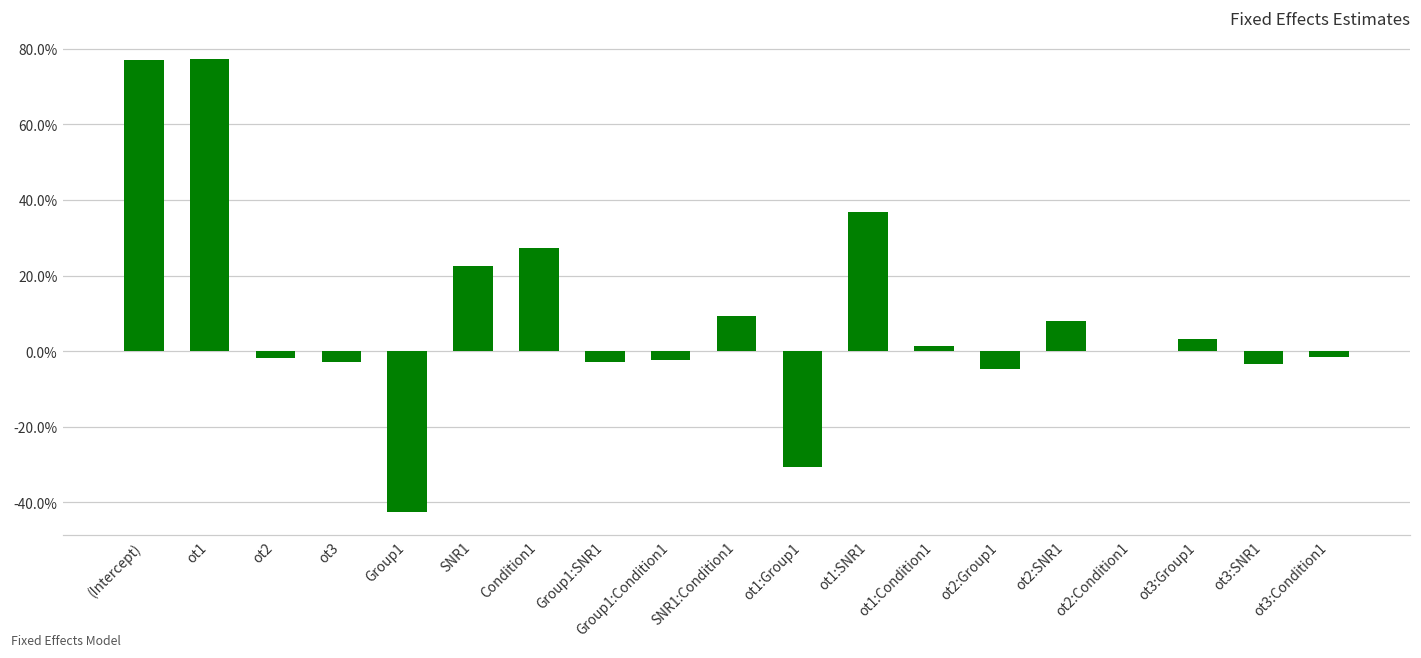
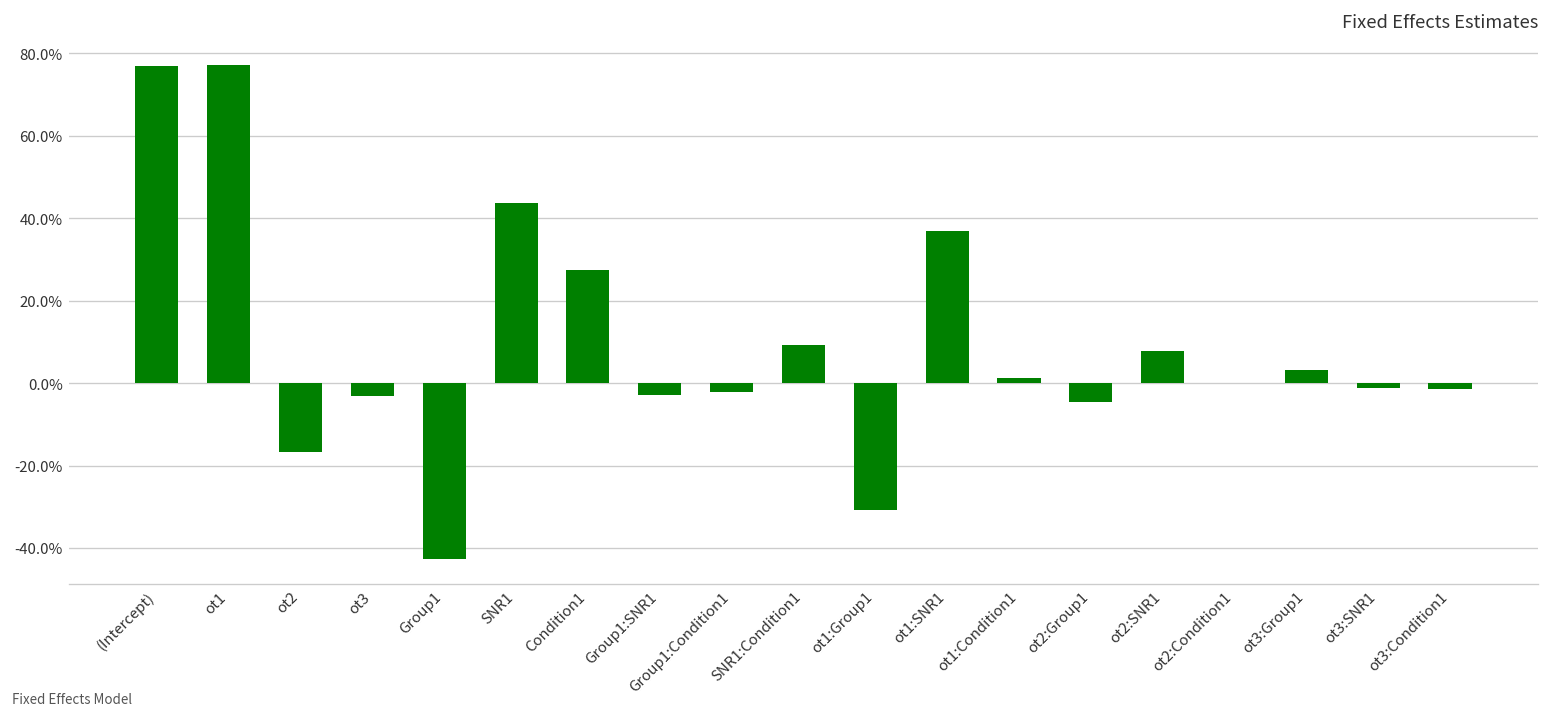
  {
    "(Intercept)": "77%",
    "ot1": "77%",
-   "ot2": "-2%",
+   "ot2": "-17%",
    "ot3": "-3%",
    "Group1": "-43%",
-   "SNR1": "22%",
+   "SNR1": "44%",
    "Condition1": "27%",
    "Group1:SNR1": "-3%",
    "Group1:Condition1": "-2%",
    "SNR1:Condition1": "9%",
    "ot1:Group1": "-31%",
    "ot1:SNR1": "37%",
    "ot1:Condition1": "1%",
    "ot2:Group1": "-5%",
    "ot2:SNR1": "8%",
    "ot3:Group1": "3%",
-   "ot3:SNR1": "-4%",
+   "ot3:SNR1": "-1%",
    "ot3:Condition1": "-1%"
  }
